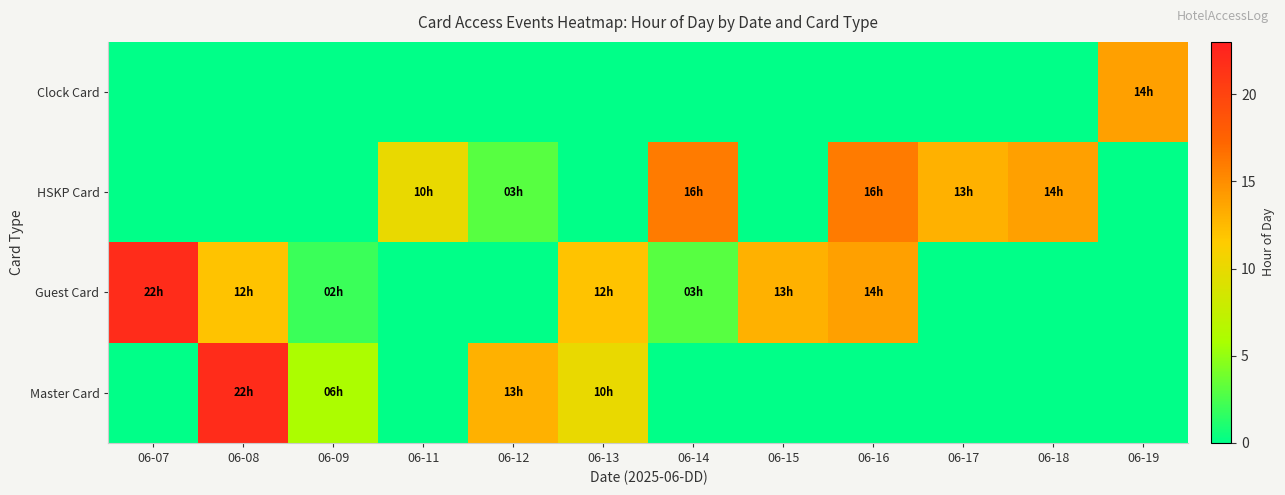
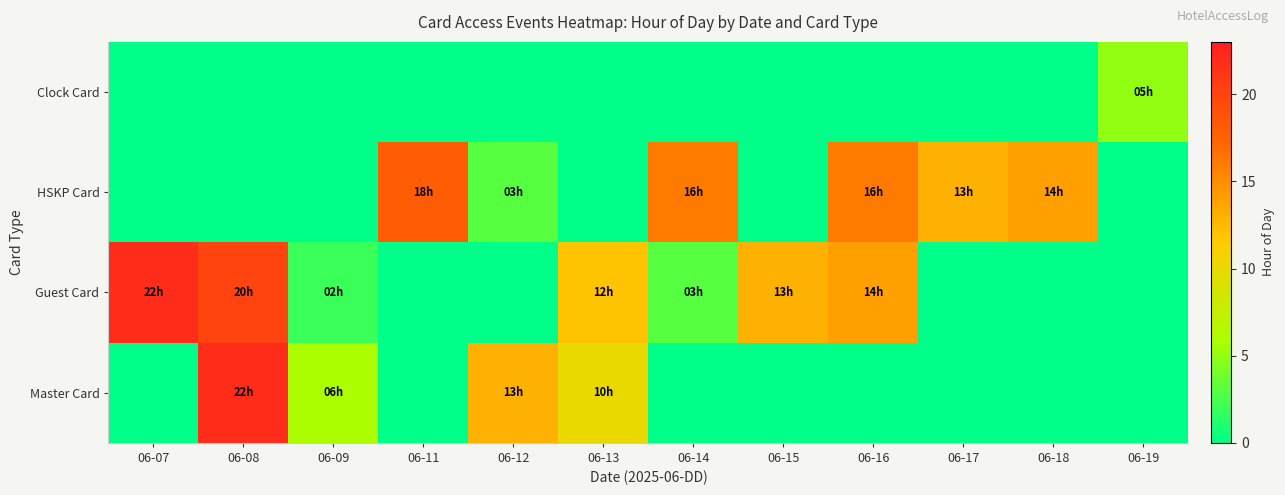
  {
    "Clock Card": {
-     "06-19": "14h"
+     "06-19": "05h"
    },
    "HSKP Card": {
-     "06-11": "10h",
+     "06-11": "18h",
      "06-12": "03h",
      "06-14": "16h",
      "06-16": "16h",
      "06-17": "13h",
      "06-18": "14h"
    },
    "Guest Card": {
      "06-07": "22h",
-     "06-08": "12h",
+     "06-08": "20h",
      "06-09": "02h",
      "06-13": "12h",
      "06-14": "03h",
      "06-15": "13h",
      "06-16": "14h"
    },
    "Master Card": {
      "06-08": "22h",
      "06-09": "06h",
      "06-12": "13h",
      "06-13": "10h"
    }
  }
